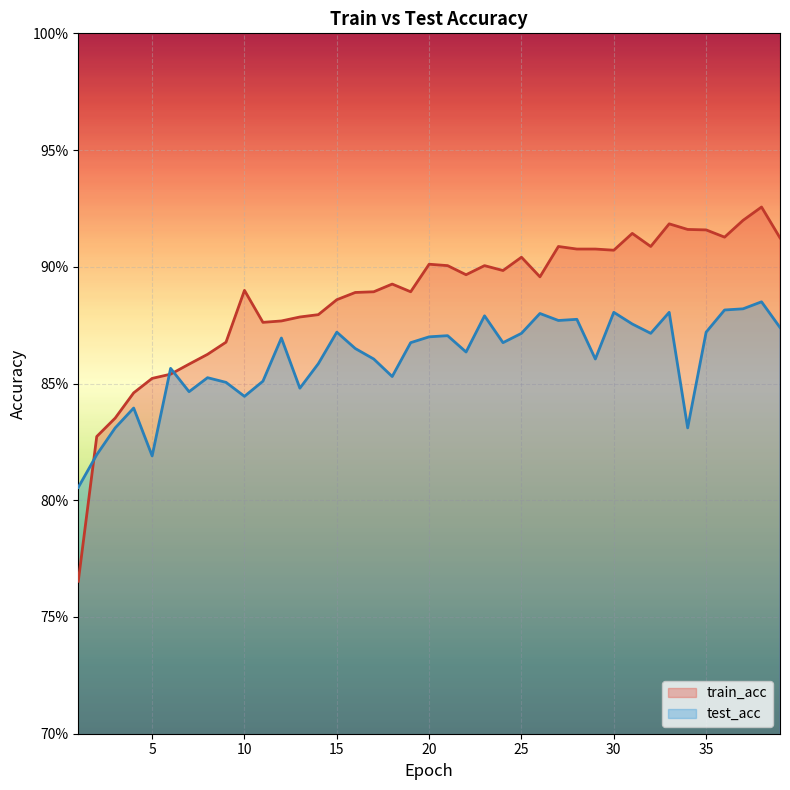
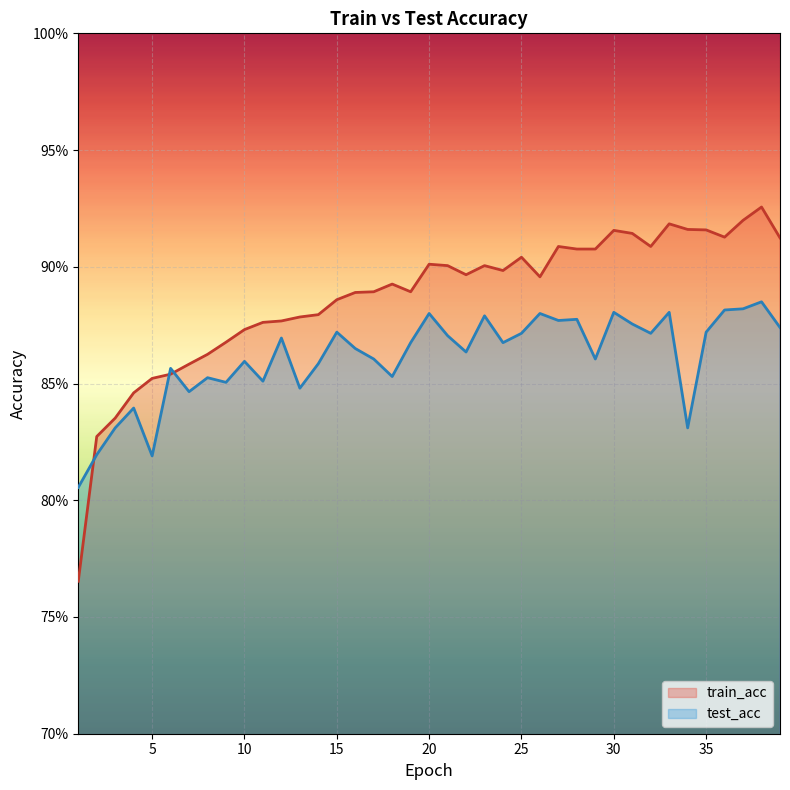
  {
    "train_acc": {
      "5": "85.2%",
-     "10": "89.0%",
+     "10": "87.3%",
      "15": "88.6%",
      "20": "90.1%",
      "25": "90.4%",
-     "30": "90.7%",
+     "30": "91.6%",
      "35": "91.6%"
    },
    "test_acc": {
      "5": "81.9%",
-     "10": "84.5%",
+     "10": "86.0%",
      "15": "87.2%",
-     "20": "87.0%",
+     "20": "88.0%",
      "25": "87.2%",
      "30": "88.1%",
      "35": "87.2%"
    }
  }
